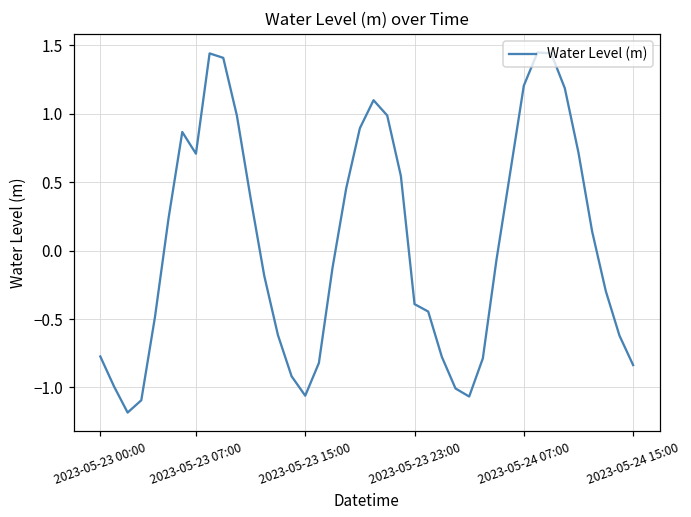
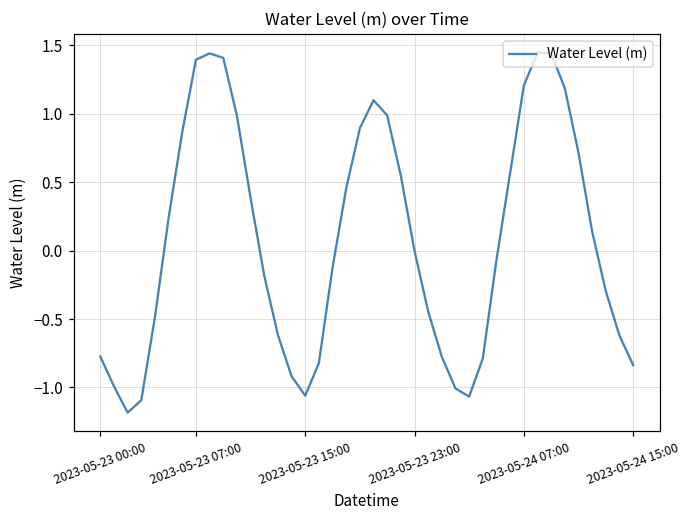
  {
    "2023-05-23 00:00": -0.77,
-   "2023-05-23 07:00": 0.71,
+   "2023-05-23 07:00": 1.40,
    "2023-05-23 15:00": -1.06,
-   "2023-05-23 23:00": -0.39,
+   "2023-05-23 23:00": 0.00,
    "2023-05-24 07:00": 1.21,
    "2023-05-24 15:00": -0.84
  }
